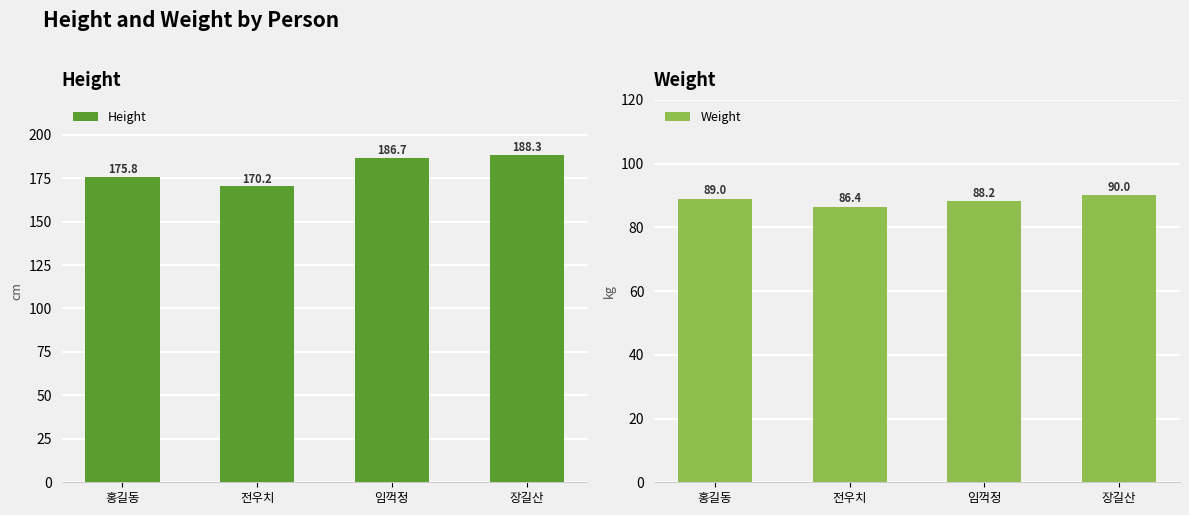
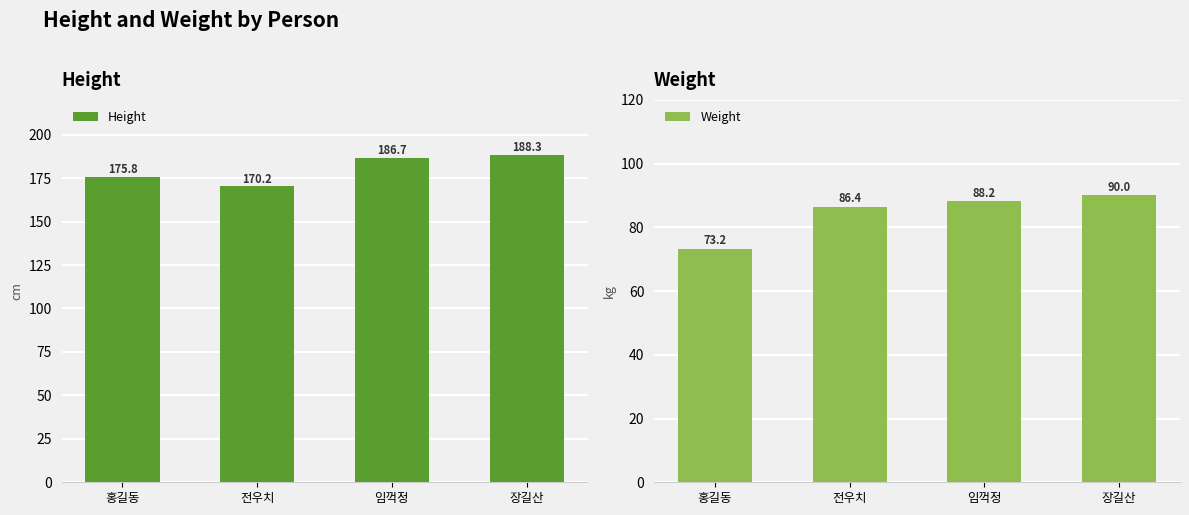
  {
    "Height": {
      "홍길동": 175.8,
      "전우치": 170.2,
      "임꺽정": 186.7,
      "장길산": 188.3
    },
    "Weight": {
-     "홍길동": 89.0,
+     "홍길동": 73.2,
      "전우치": 86.4,
      "임꺽정": 88.2,
      "장길산": 90.0
    }
  }
